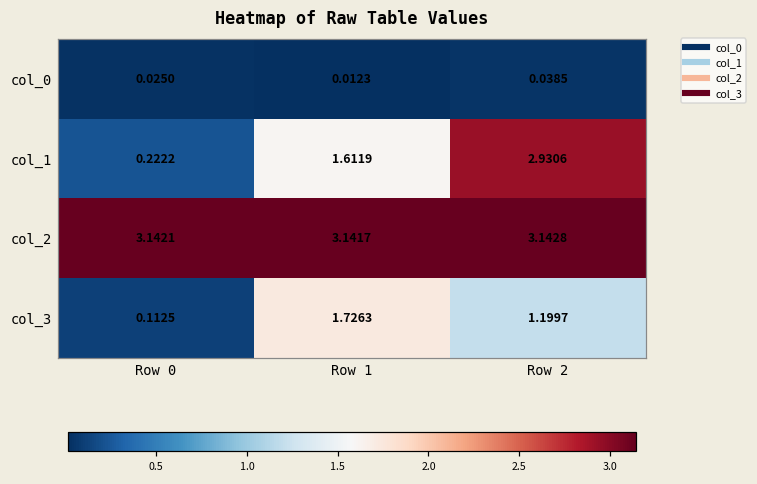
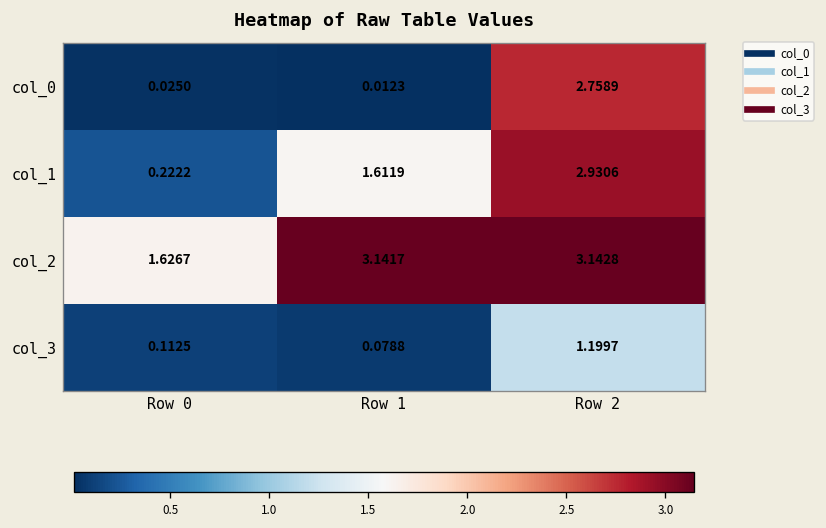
  {
    "col_0": {
      "Row 0": 0.0250,
      "Row 1": 0.0123,
-     "Row 2": 0.0385
+     "Row 2": 2.7589
    },
    "col_1": {
      "Row 0": 0.2222,
      "Row 1": 1.6119,
      "Row 2": 2.9306
    },
    "col_2": {
-     "Row 0": 3.1421,
+     "Row 0": 1.6267,
      "Row 1": 3.1417,
      "Row 2": 3.1428
    },
    "col_3": {
      "Row 0": 0.1125,
-     "Row 1": 1.7263,
+     "Row 1": 0.0788,
      "Row 2": 1.1997
    }
  }
